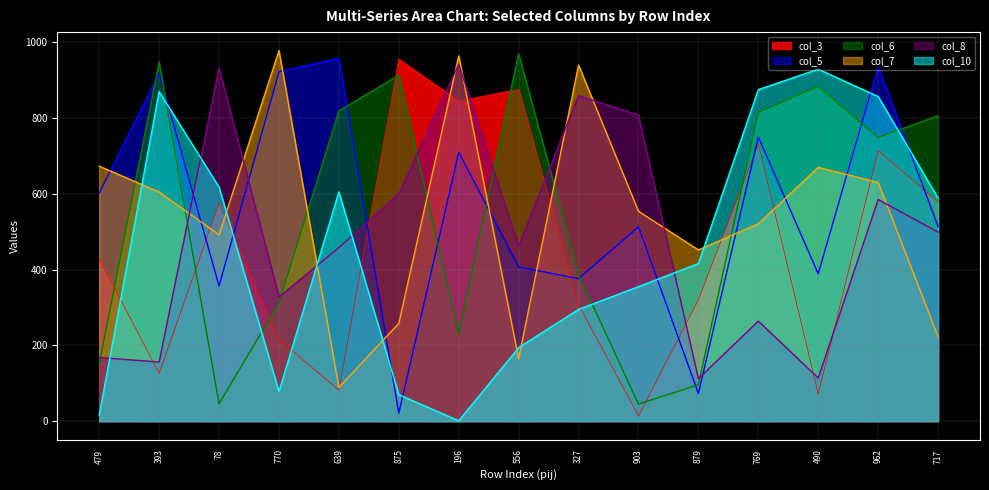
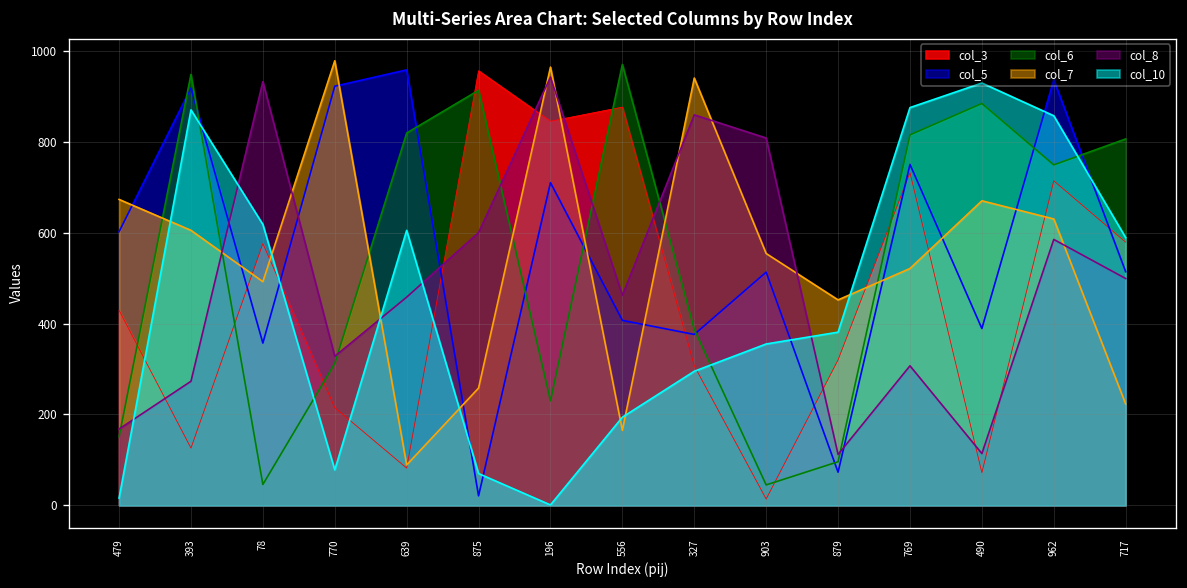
  {
    "col_3": {
      "479": 430,
      "393": 130,
      "78": 580,
      "770": 220,
      "639": 80,
      "875": 960,
      "196": 850,
      "556": 880,
      "327": 310,
      "903": 10,
      "879": 320,
      "769": 730,
      "490": 70,
      "962": 710,
      "717": 580
    },
    "col_5": {
      "479": 600,
      "393": 920,
      "78": 360,
      "770": 920,
      "639": 960,
      "875": 20,
      "196": 710,
      "556": 410,
      "327": 380,
      "903": 510,
      "879": 70,
      "769": 750,
      "490": 390,
      "717": 510
    },
    "col_6": {
      "479": 150,
      "393": 950,
      "78": 50,
      "770": 310,
      "639": 820,
      "875": 910,
      "196": 230,
      "556": 970,
      "327": 390,
      "903": 50,
      "879": 100,
      "769": 820,
      "490": 880,
      "962": 750,
      "717": 810
    },
    "col_7": {
      "479": 670,
      "393": 610,
      "78": 490,
      "770": 980,
      "639": 90,
      "875": 260,
      "196": 960,
      "556": 170,
      "327": 940,
      "903": 550,
      "879": 450,
      "769": 520,
      "490": 670,
      "962": 630,
      "717": 220
    },
    "col_8": {
      "479": 170,
-     "393": 160,
+     "393": 270,
      "78": 930,
      "770": 330,
      "639": 460,
      "875": 600,
      "196": 940,
      "556": 460,
      "327": 860,
      "903": 810,
      "879": 110,
-     "769": 260,
+     "769": 310,
      "490": 110,
      "962": 590,
      "717": 500
    },
    "col_10": {
      "479": 20,
      "393": 870,
      "78": 620,
      "770": 80,
      "639": 610,
      "875": 70,
      "196": 0,
      "556": 190,
      "327": 300,
      "903": 360,
-     "879": 420,
+     "879": 380,
      "769": 880,
      "962": 860,
      "717": 590
    }
  }
